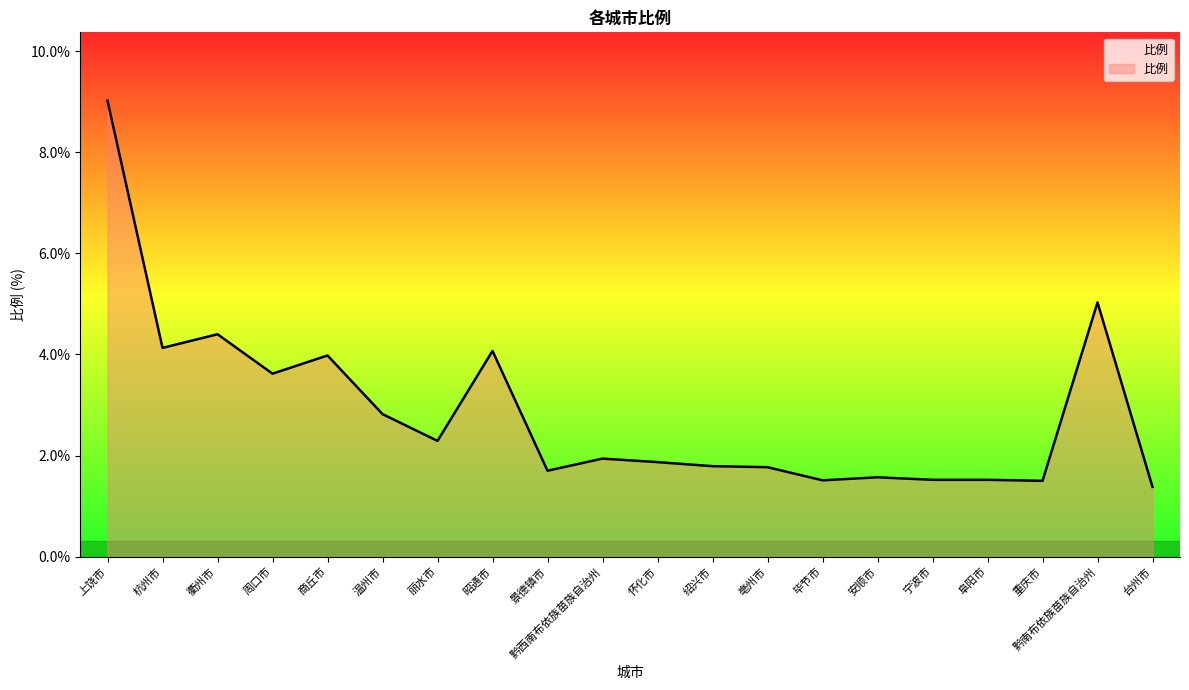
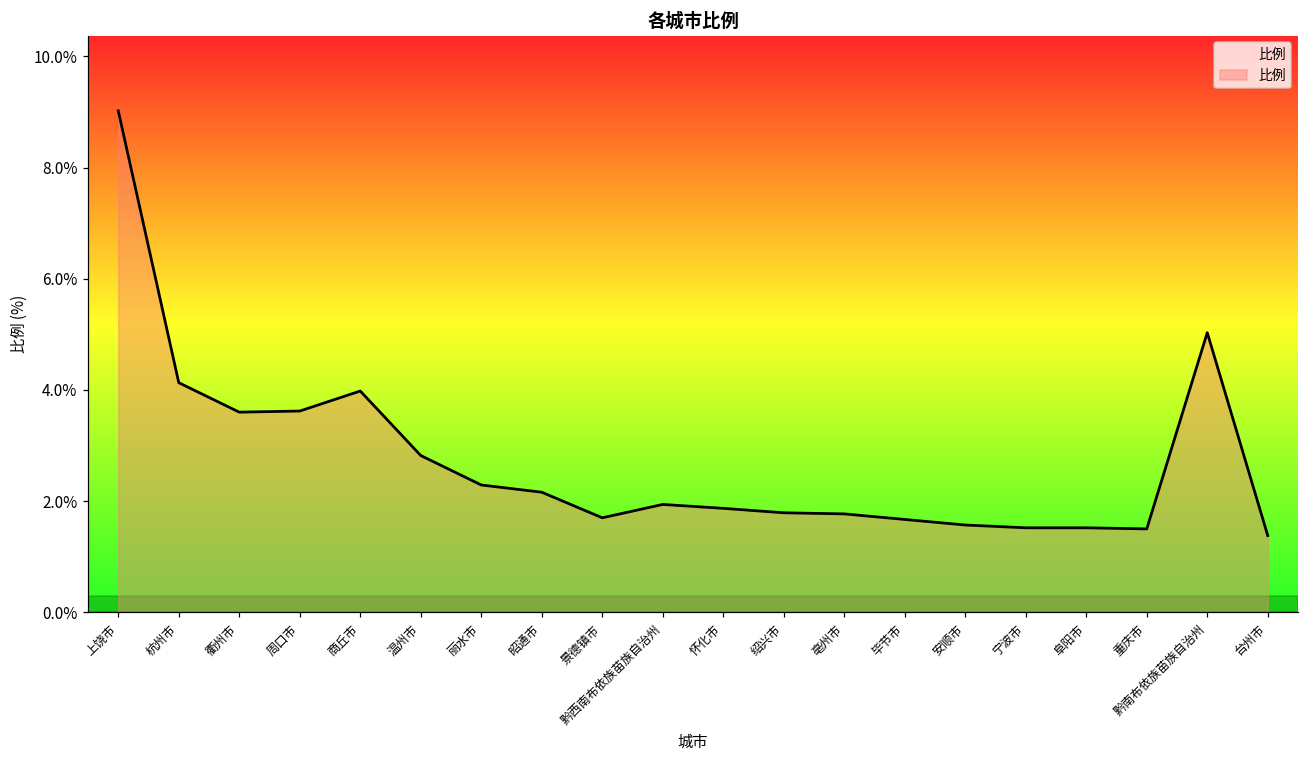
  {
    "上饶市": "9.0%",
    "杭州市": "4.1%",
-   "衢州市": "4.4%",
+   "衢州市": "3.6%",
    "周口市": "3.6%",
    "商丘市": "4.0%",
    "温州市": "2.8%",
    "丽水市": "2.3%",
-   "昭通市": "4.1%",
+   "昭通市": "2.2%",
    "景德镇市": "1.7%",
    "黔西南布依族苗族自治州": "1.9%",
    "怀化市": "1.9%",
    "绍兴市": "1.8%",
    "亳州市": "1.8%",
-   "毕节市": "1.5%",
+   "毕节市": "1.7%",
    "安顺市": "1.6%",
    "宁波市": "1.5%",
    "阜阳市": "1.5%",
    "重庆市": "1.5%",
    "黔南布依族苗族自治州": "5.0%",
    "台州市": "1.4%"
  }
